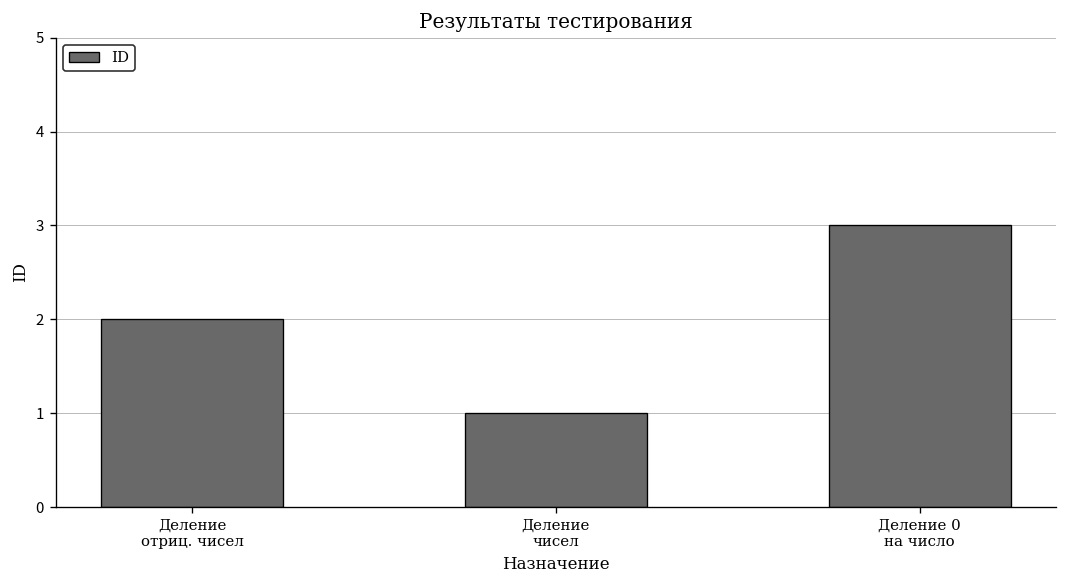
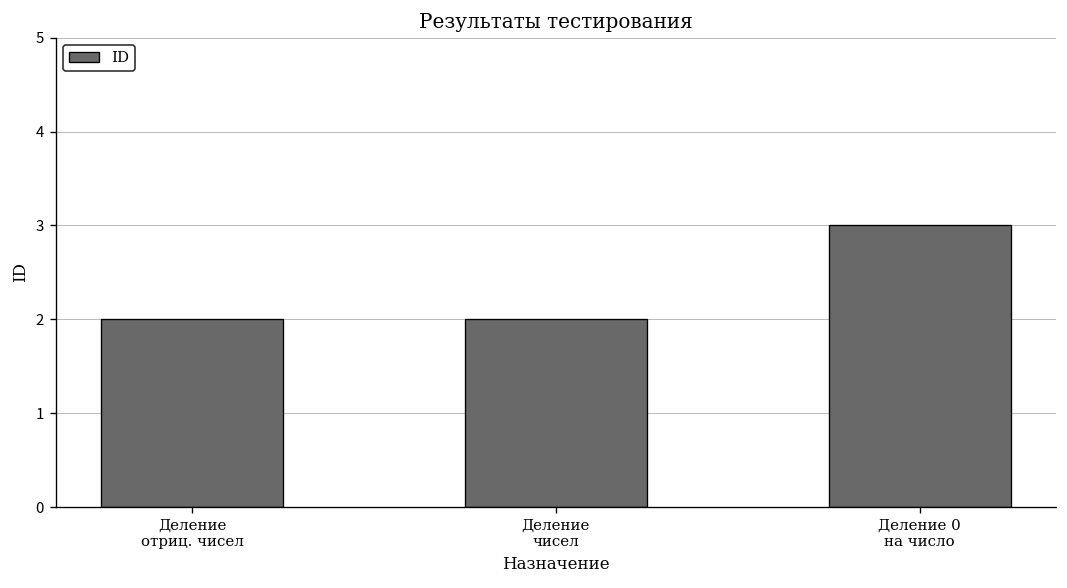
  {
    "Деление отриц. чисел": 2,
-   "Деление чисел": 1,
+   "Деление чисел": 2,
    "Деление 0 на число": 3
  }
